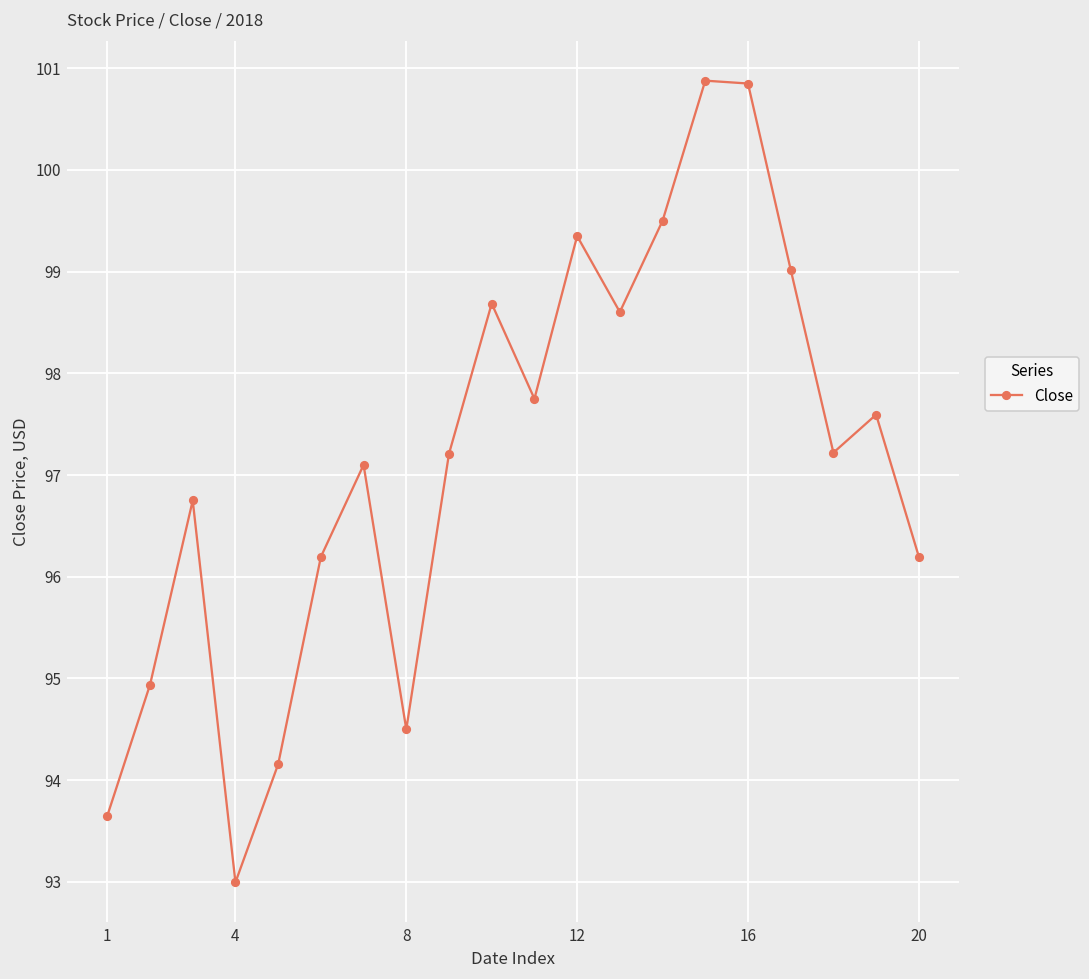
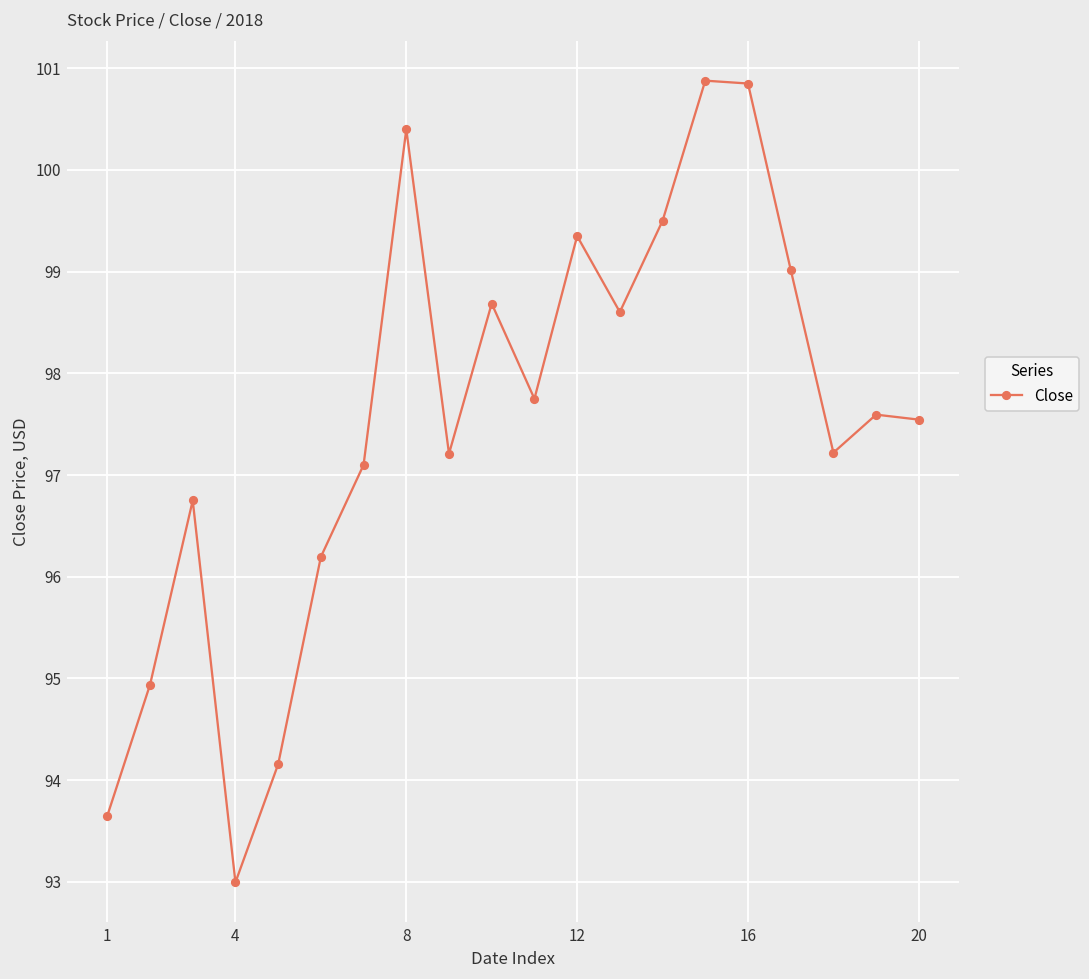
  {
    "1": 93.7,
    "4": 93.0,
-   "8": 94.5,
+   "8": 100.4,
    "12": 99.4,
    "16": 100.9,
-   "20": 96.2
+   "20": 97.5
  }
